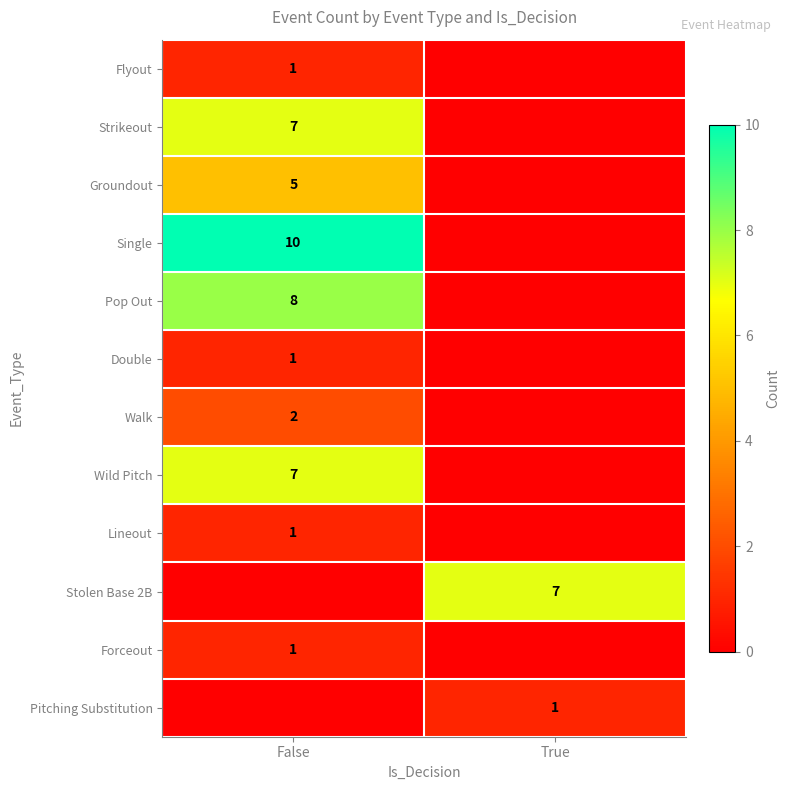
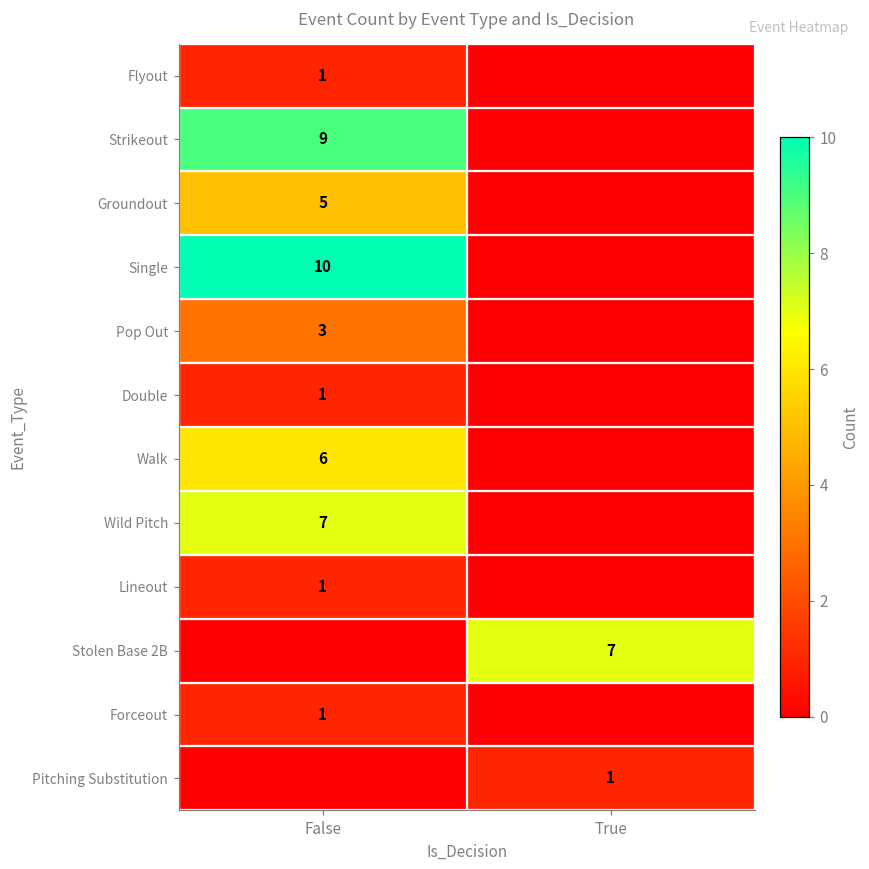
  {
    "Flyout": {
      "False": 1
    },
    "Strikeout": {
-     "False": 7
+     "False": 9
    },
    "Groundout": {
      "False": 5
    },
    "Single": {
      "False": 10
    },
    "Pop Out": {
-     "False": 8
+     "False": 3
    },
    "Double": {
      "False": 1
    },
    "Walk": {
-     "False": 2
+     "False": 6
    },
    "Wild Pitch": {
      "False": 7
    },
    "Lineout": {
      "False": 1
    },
    "Stolen Base 2B": {
      "True": 7
    },
    "Forceout": {
      "False": 1
    },
    "Pitching Substitution": {
      "True": 1
    }
  }
